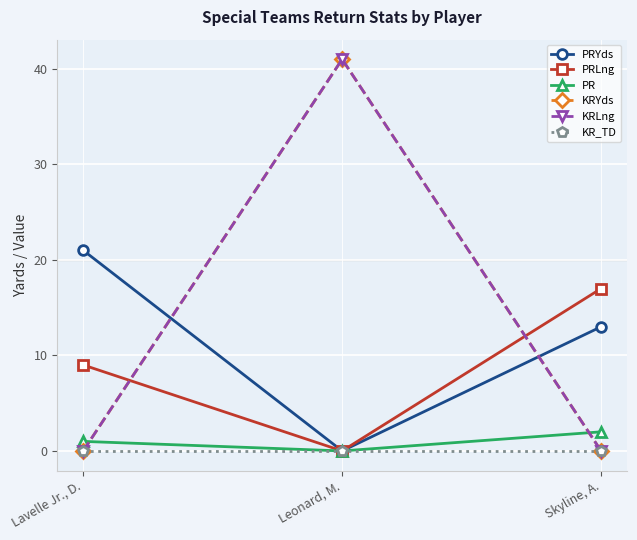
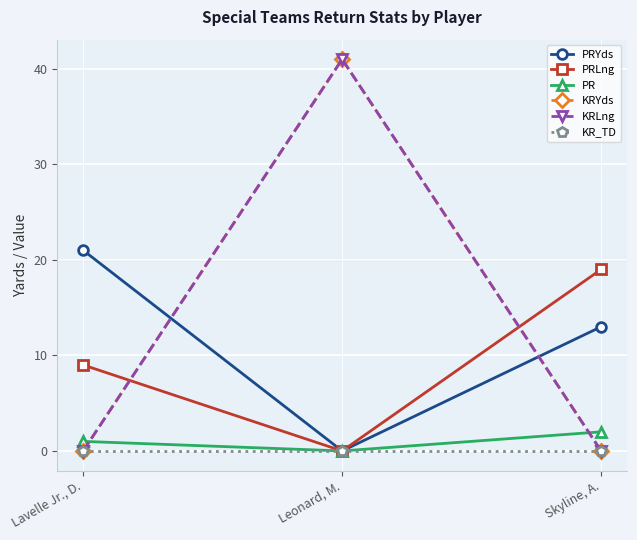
  {
    "PRYds": {
      "Lavelle Jr., D.": 21,
      "Skyline, A.": 13
    },
    "PRLng": {
      "Lavelle Jr., D.": 9,
-     "Skyline, A.": 17
+     "Skyline, A.": 19
    },
    "PR": {
      "Lavelle Jr., D.": 1,
      "Skyline, A.": 2
    },
    "KRLng": {
      "Leonard, M.": 41
    }
  }
